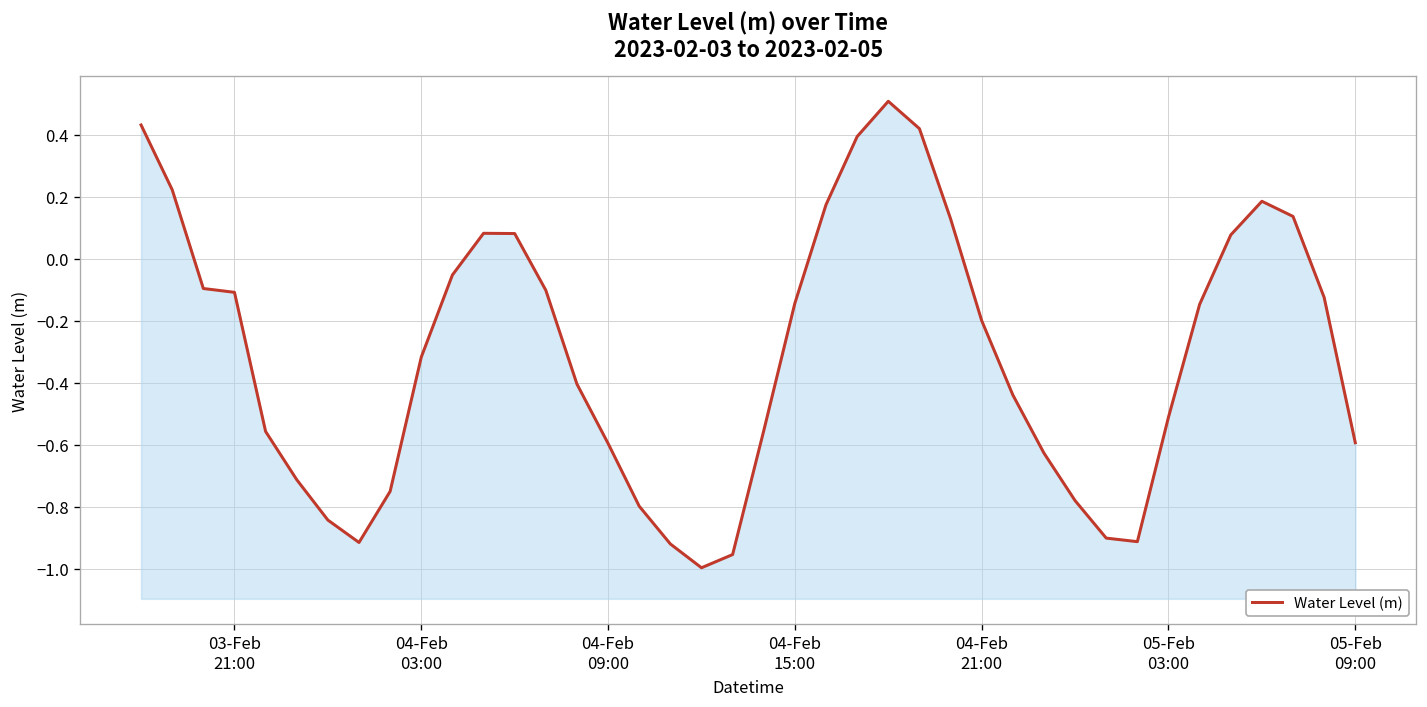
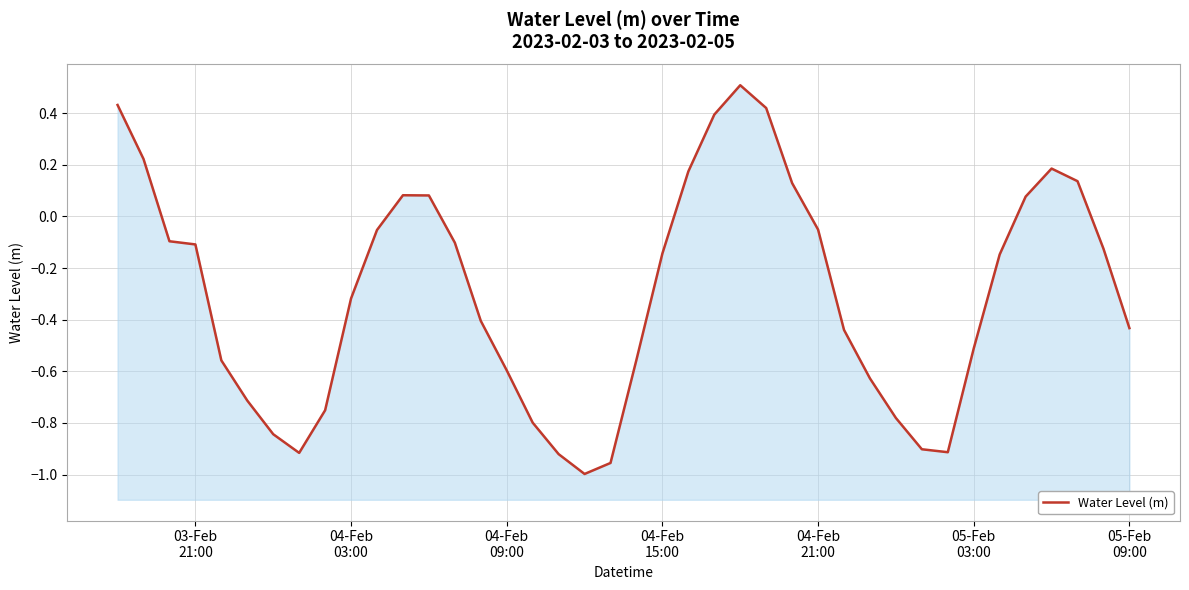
  {
    "03-Feb 21:00": -0.11,
    "04-Feb 03:00": -0.32,
    "04-Feb 09:00": -0.60,
    "04-Feb 15:00": -0.14,
-   "04-Feb 21:00": -0.20,
+   "04-Feb 21:00": -0.05,
    "05-Feb 03:00": -0.51,
-   "05-Feb 09:00": -0.59
+   "05-Feb 09:00": -0.43
  }
